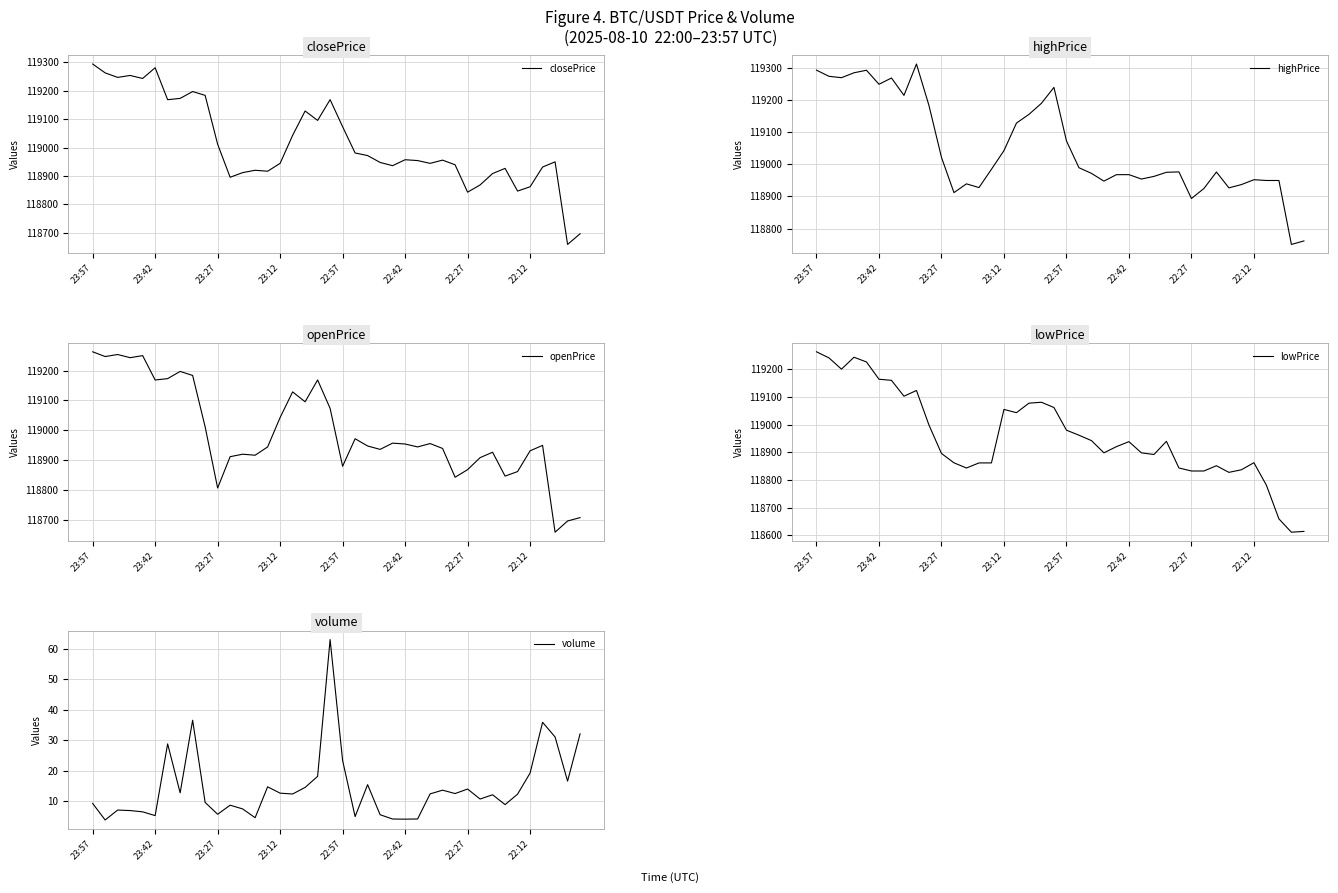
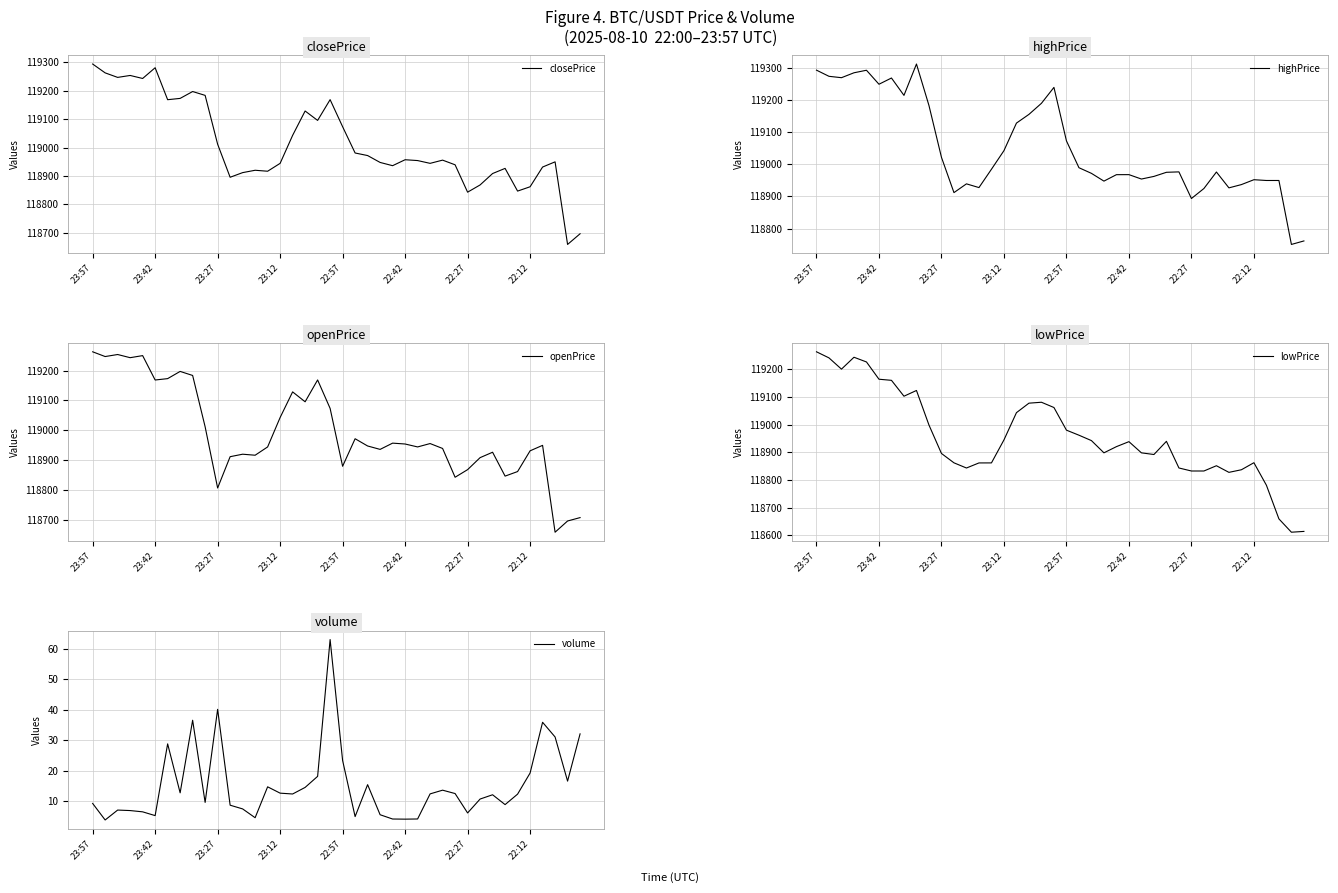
  {
    "closePrice": {
      "23:57": 119290,
      "23:42": 119280,
      "23:27": 119010,
      "23:12": 118940,
      "22:57": 119070,
      "22:42": 118960,
      "22:27": 118840,
      "22:12": 118860
    },
    "highPrice": {
      "23:57": 119290,
      "23:42": 119250,
      "23:27": 119020,
      "23:12": 119040,
      "22:57": 119070,
      "22:42": 118970,
      "22:27": 118890,
      "22:12": 118950
    },
    "openPrice": {
      "23:57": 119260,
      "23:42": 119170,
      "23:27": 118810,
      "23:12": 119040,
      "22:57": 118880,
      "22:42": 118950,
      "22:27": 118870,
      "22:12": 118930
    },
    "lowPrice": {
      "23:57": 119260,
      "23:42": 119160,
      "23:27": 118900,
-     "23:12": 119050,
+     "23:12": 118940,
      "22:57": 118980,
      "22:42": 118940,
      "22:27": 118830,
      "22:12": 118860
    },
    "volume": {
      "23:57": 9,
      "23:42": 5,
-     "23:27": 6,
+     "23:27": 40,
      "23:12": 13,
      "22:57": 23,
      "22:42": 4,
-     "22:27": 14,
+     "22:27": 6,
      "22:12": 19
    }
  }
